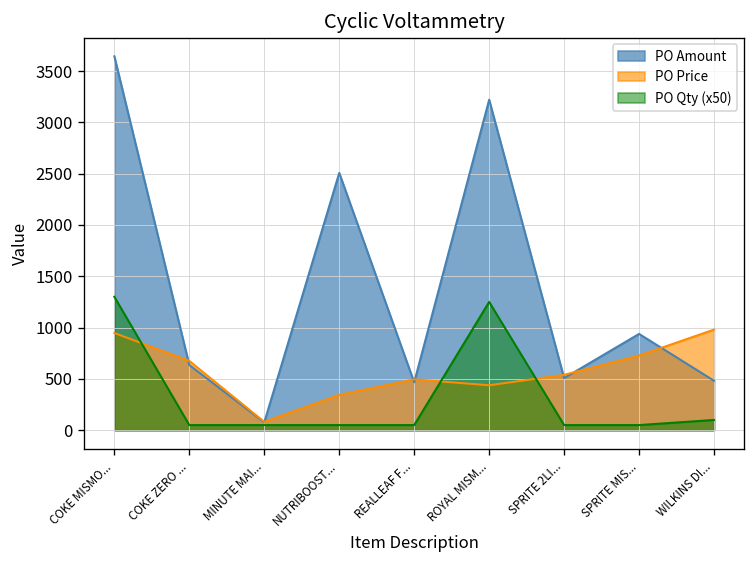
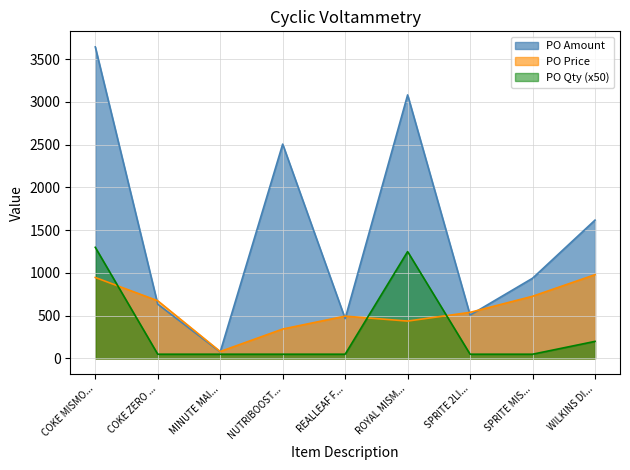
  {
    "PO Amount": {
      "COKE MISMO...": 3600,
      "COKE ZERO ...": 600,
      "NUTRIBOOST...": 2500,
-     "ROYAL MISM...": 3200,
+     "ROYAL MISM...": 3100,
      "SPRITE 2LI...": 500,
      "SPRITE MIS...": 900,
-     "WILKINS DI...": 500
+     "WILKINS DI...": 1600
    },
    "PO Price": {
      "COKE MISMO...": 900,
      "COKE ZERO ...": 700,
      "NUTRIBOOST...": 300,
      "ROYAL MISM...": 400,
      "SPRITE 2LI...": 500,
      "SPRITE MIS...": 700,
      "WILKINS DI...": 1000
    },
    "PO Qty (x50)": {
      "COKE MISMO...": 1300,
      "COKE ZERO ...": 100,
      "NUTRIBOOST...": 100,
      "REALLEAF F...": 100,
      "ROYAL MISM...": 1300,
      "SPRITE 2LI...": 100,
      "SPRITE MIS...": 100,
-     "WILKINS DI...": 100
+     "WILKINS DI...": 200
    }
  }
